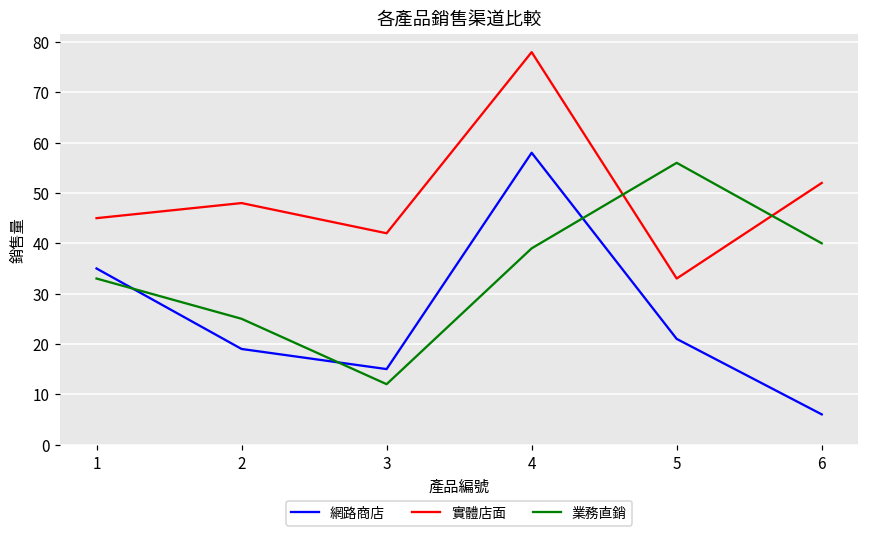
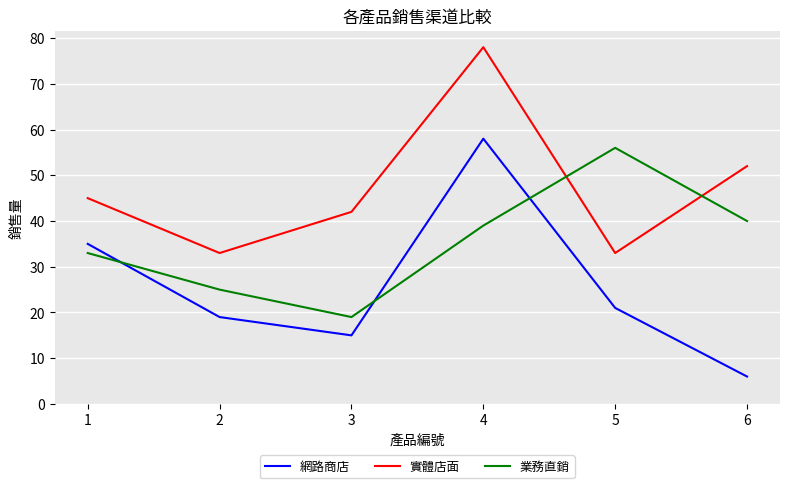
  {
    "網路商店": {
      "1": 35,
      "2": 19,
      "3": 15,
      "4": 58,
      "5": 21,
      "6": 6
    },
    "實體店面": {
      "1": 45,
-     "2": 48,
+     "2": 33,
      "3": 42,
      "4": 78,
      "5": 33,
      "6": 52
    },
    "業務直銷": {
      "1": 33,
      "2": 25,
-     "3": 12,
+     "3": 19,
      "4": 39,
      "5": 56,
      "6": 40
    }
  }
